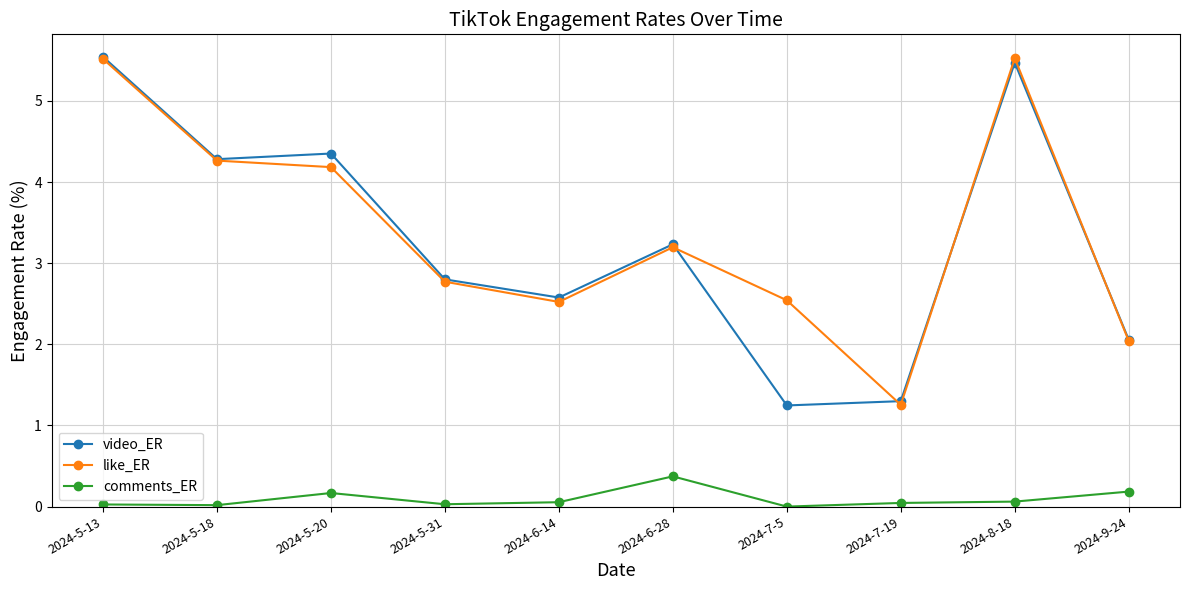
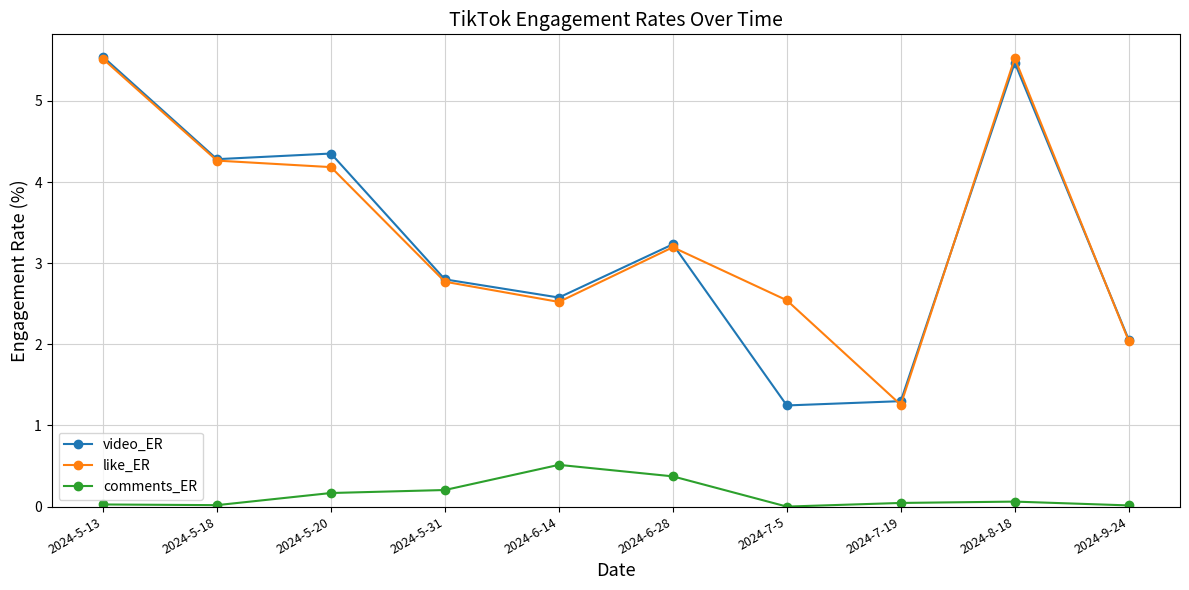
  {
    "video_ER": {
      "2024-5-20": 4.4,
      "2024-6-14": 2.6,
      "2024-6-28": 3.2,
      "2024-7-5": 1.2,
      "2024-7-19": 1.3,
      "2024-8-18": 5.5
    },
    "like_ER": {
      "2024-5-20": 4.2,
      "2024-6-14": 2.5,
      "2024-6-28": 3.2,
      "2024-7-5": 2.5,
      "2024-7-19": 1.3,
      "2024-8-18": 5.5
    },
    "comments_ER": {
      "2024-5-13": 0.0,
      "2024-5-18": 0.0,
      "2024-5-20": 0.2,
-     "2024-5-31": 0.0,
-     "2024-6-14": 0.1,
+     "2024-5-31": 0.2,
+     "2024-6-14": 0.5,
      "2024-6-28": 0.4,
      "2024-7-5": 0.0,
      "2024-7-19": 0.0,
      "2024-8-18": 0.1,
-     "2024-9-24": 0.2
+     "2024-9-24": 0.0
    }
  }
